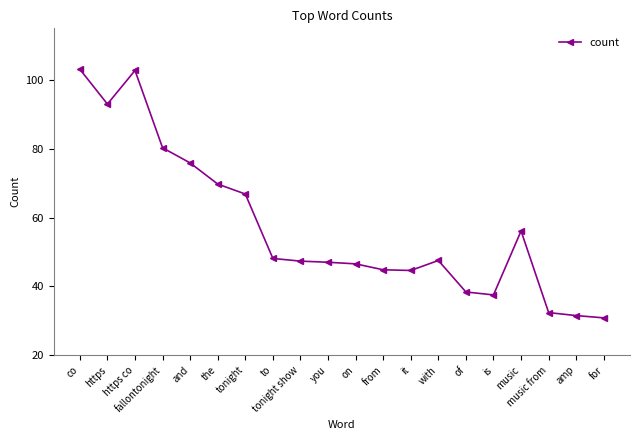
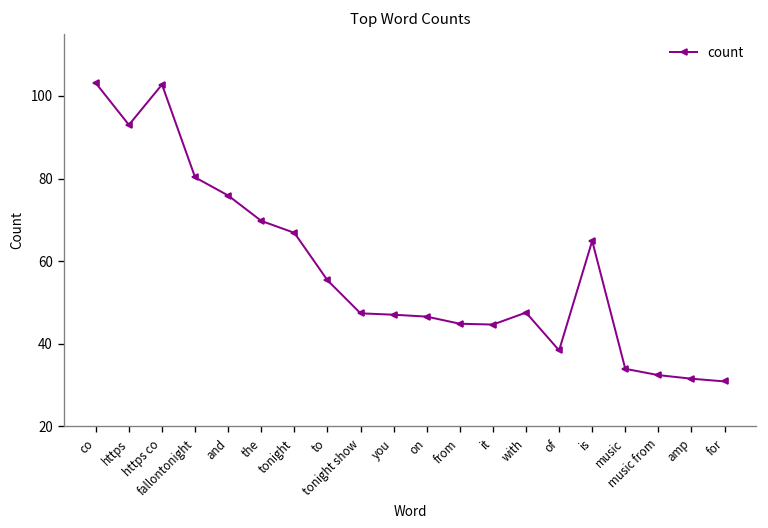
  {
    "co": 103,
    "https": 93,
    "https co": 103,
    "fallontonight": 80,
    "and": 76,
    "the": 70,
    "tonight": 67,
-   "to": 48,
+   "to": 55,
    "tonight show": 47,
    "you": 47,
    "on": 47,
    "from": 45,
    "it": 45,
    "with": 48,
    "of": 38,
-   "is": 38,
-   "music": 56,
+   "is": 65,
+   "music": 34,
    "music from": 32,
    "amp": 32,
    "for": 31
  }
